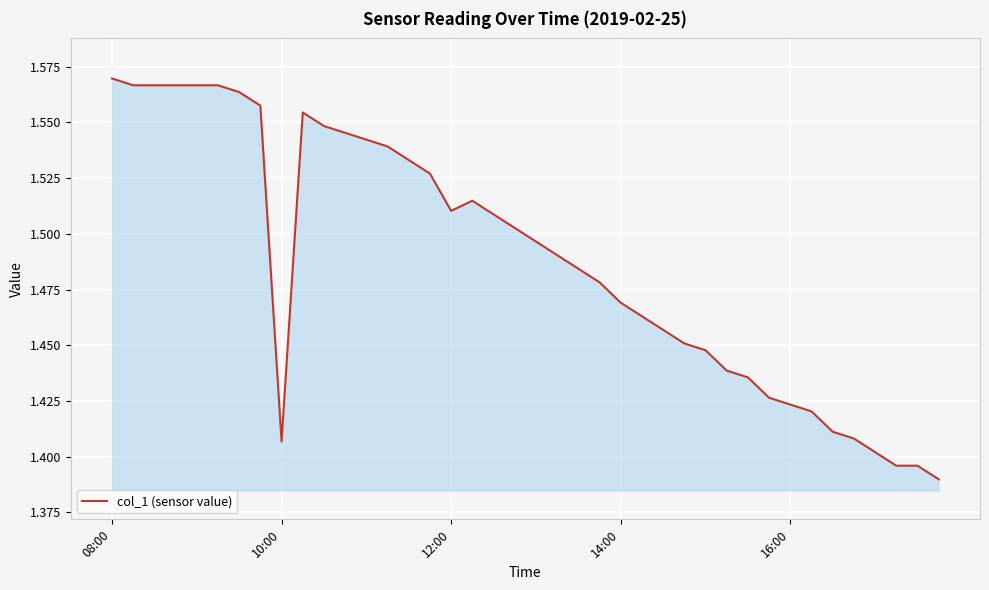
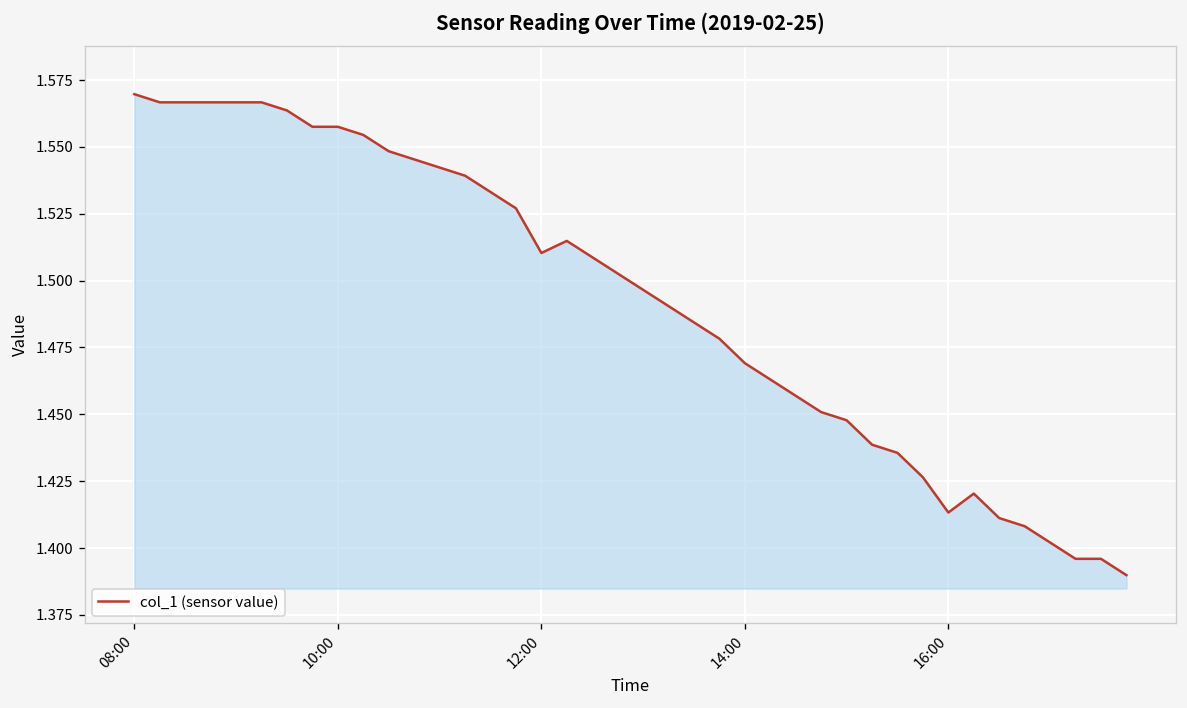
  {
    "08:00": 1.570,
-   "10:00": 1.407,
+   "10:00": 1.558,
    "12:00": 1.510,
    "14:00": 1.469,
-   "16:00": 1.423
+   "16:00": 1.413
  }
